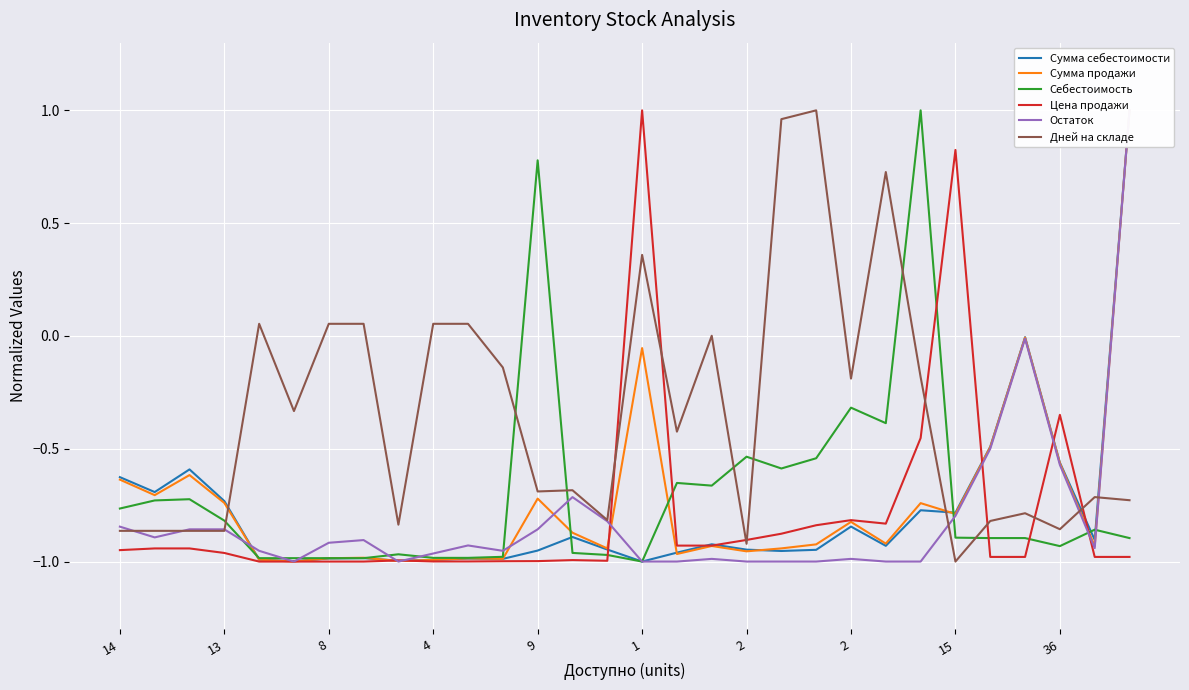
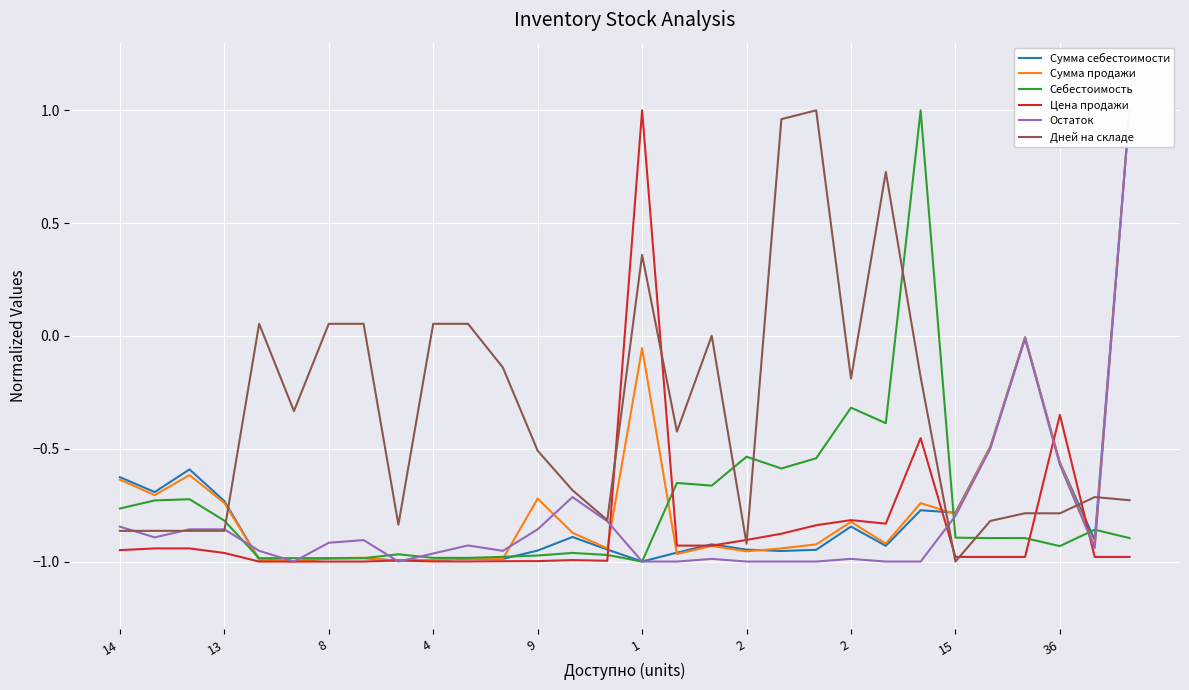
  {
    "Сумма себестоимости": {
      "9": -0.95
    },
    "Сумма продажи": {
      "9": -0.72
    },
    "Себестоимость": {
-     "9": 0.78,
+     "9": -0.97,
      "15": -0.89,
      "36": -0.93
    },
    "Цена продажи": {
      "9": -1.00,
-     "15": 0.82,
+     "15": -0.98,
      "36": -0.35
    },
    "Остаток": {
      "9": -0.86
    },
    "Дней на складе": {
-     "9": -0.69,
+     "9": -0.51,
      "15": -1.00,
-     "36": -0.86
+     "36": -0.79
    }
  }
